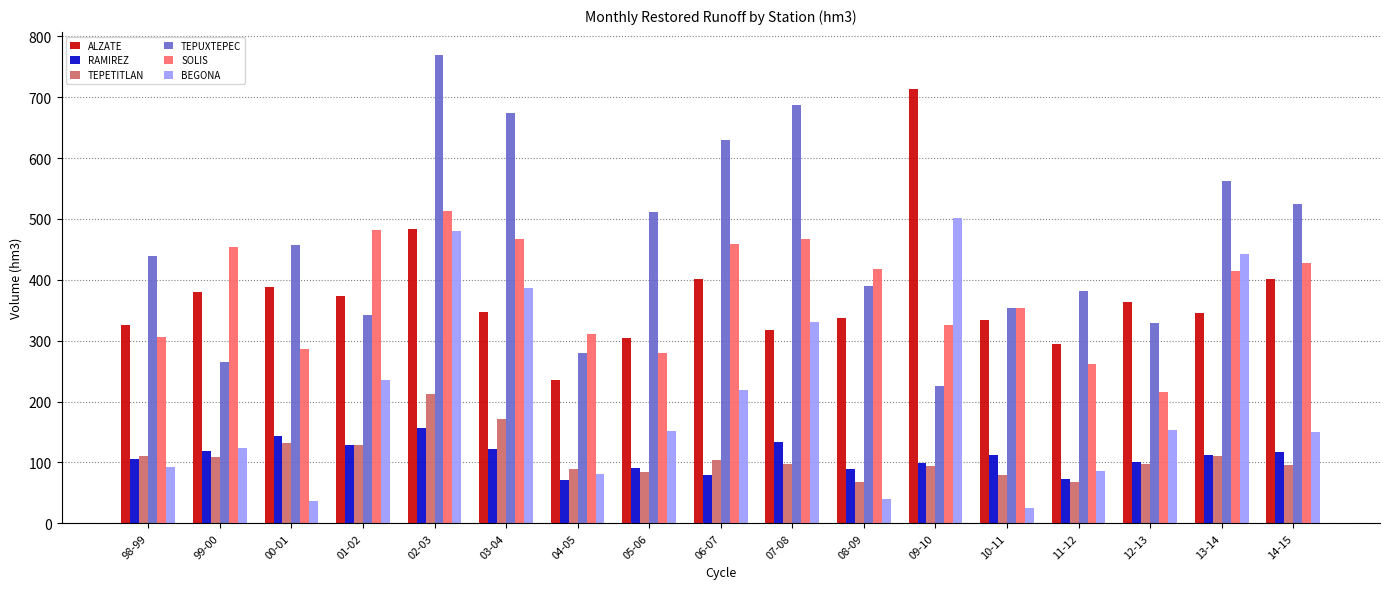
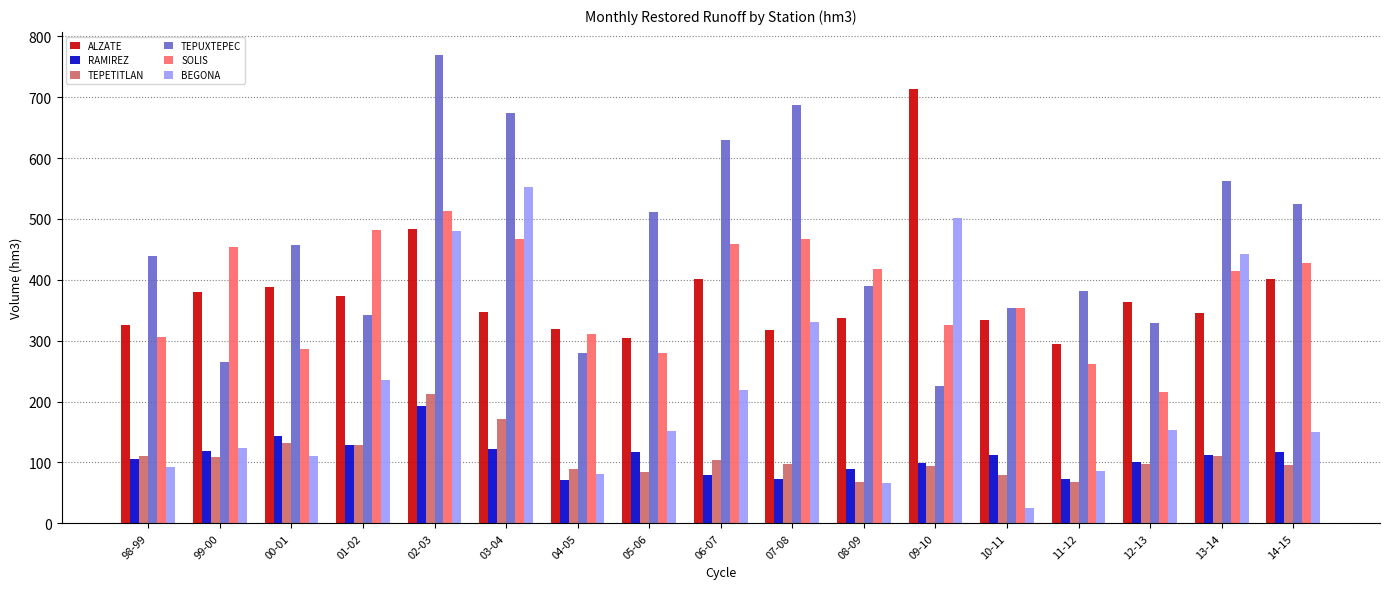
  {
    "ALZATE": {
      "98-99": 330,
      "99-00": 380,
      "00-01": 390,
      "01-02": 370,
      "02-03": 480,
      "03-04": 350,
-     "04-05": 240,
+     "04-05": 320,
      "05-06": 300,
      "06-07": 400,
      "07-08": 320,
      "08-09": 340,
      "09-10": 710,
      "10-11": 330,
      "11-12": 290,
      "12-13": 360,
      "13-14": 350,
      "14-15": 400
    },
    "RAMIREZ": {
      "98-99": 100,
      "99-00": 120,
      "00-01": 140,
      "01-02": 130,
-     "02-03": 160,
+     "02-03": 190,
      "03-04": 120,
      "04-05": 70,
-     "05-06": 90,
+     "05-06": 120,
      "06-07": 80,
-     "07-08": 130,
+     "07-08": 70,
      "08-09": 90,
      "09-10": 100,
      "10-11": 110,
      "11-12": 70,
      "12-13": 100,
      "13-14": 110,
      "14-15": 120
    },
    "TEPUXTEPEC": {
      "98-99": 440,
      "99-00": 260,
      "00-01": 460,
      "01-02": 340,
      "02-03": 770,
      "03-04": 670,
      "04-05": 280,
      "05-06": 510,
      "06-07": 630,
      "07-08": 690,
      "08-09": 390,
      "09-10": 230,
      "10-11": 350,
      "11-12": 380,
      "12-13": 330,
      "13-14": 560,
      "14-15": 520
    },
    "BEGONA": {
      "98-99": 90,
      "99-00": 120,
-     "00-01": 40,
+     "00-01": 110,
      "01-02": 240,
      "02-03": 480,
-     "03-04": 390,
+     "03-04": 550,
      "04-05": 80,
      "05-06": 150,
      "06-07": 220,
      "07-08": 330,
-     "08-09": 40,
+     "08-09": 70,
      "09-10": 500,
      "10-11": 30,
      "11-12": 90,
      "12-13": 150,
      "13-14": 440,
      "14-15": 150
    }
  }
